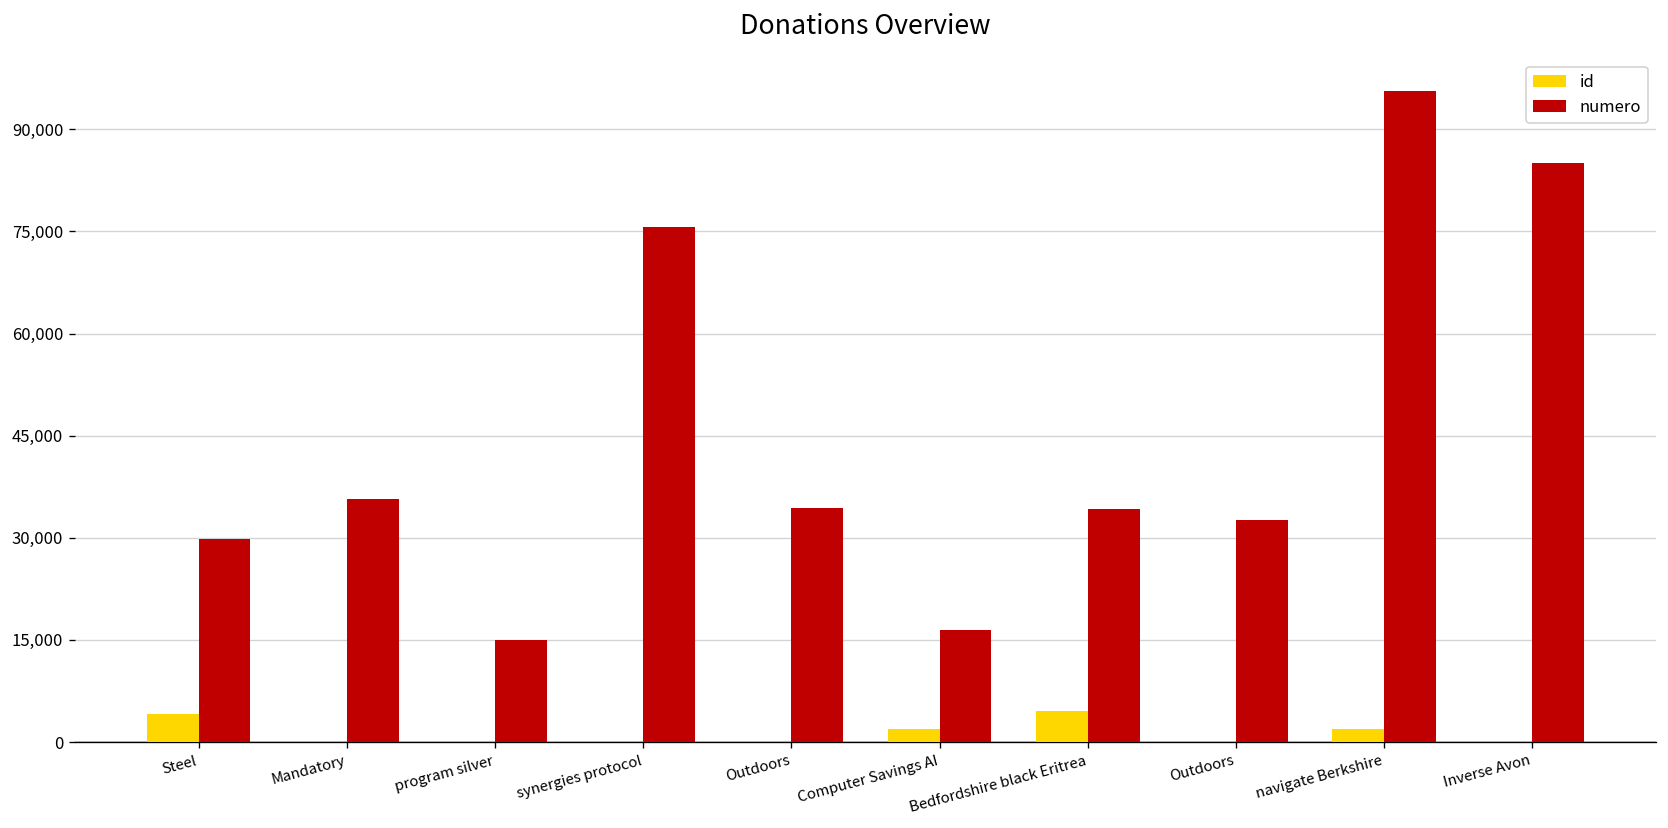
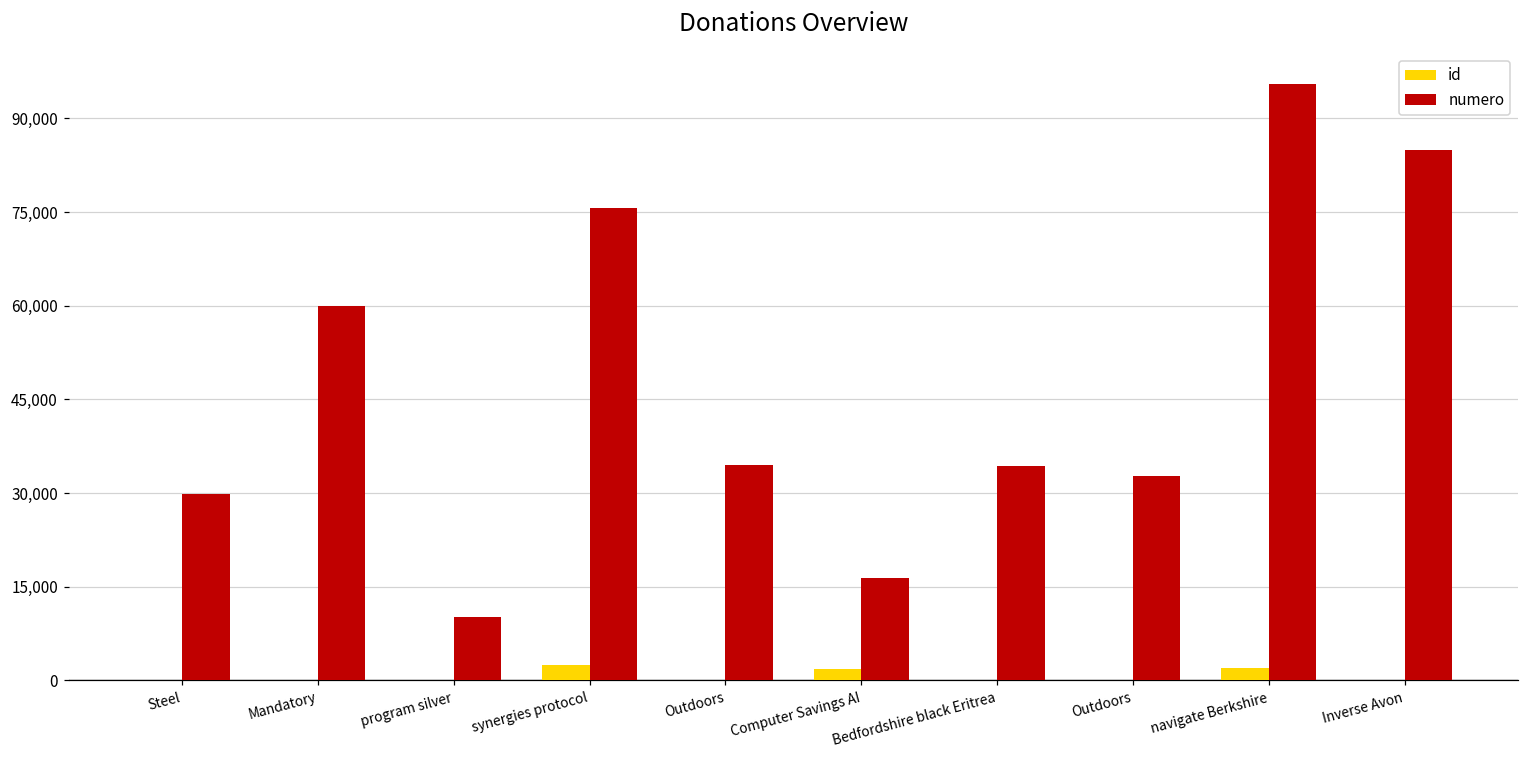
  {
    "id": {
-     "Steel": "4,000",
-     "synergies protocol": "0",
+     "Steel": "0",
+     "synergies protocol": "2,000",
      "Computer Savings AI": "2,000",
-     "Bedfordshire black Eritrea": "5,000",
+     "Bedfordshire black Eritrea": "0",
      "navigate Berkshire": "2,000"
    },
    "numero": {
      "Steel": "30,000",
-     "Mandatory": "36,000",
-     "program silver": "15,000",
+     "Mandatory": "60,000",
+     "program silver": "10,000",
      "synergies protocol": "76,000",
      "Computer Savings AI": "16,000",
      "Bedfordshire black Eritrea": "34,000",
      "navigate Berkshire": "96,000",
      "Inverse Avon": "85,000"
    }
  }
